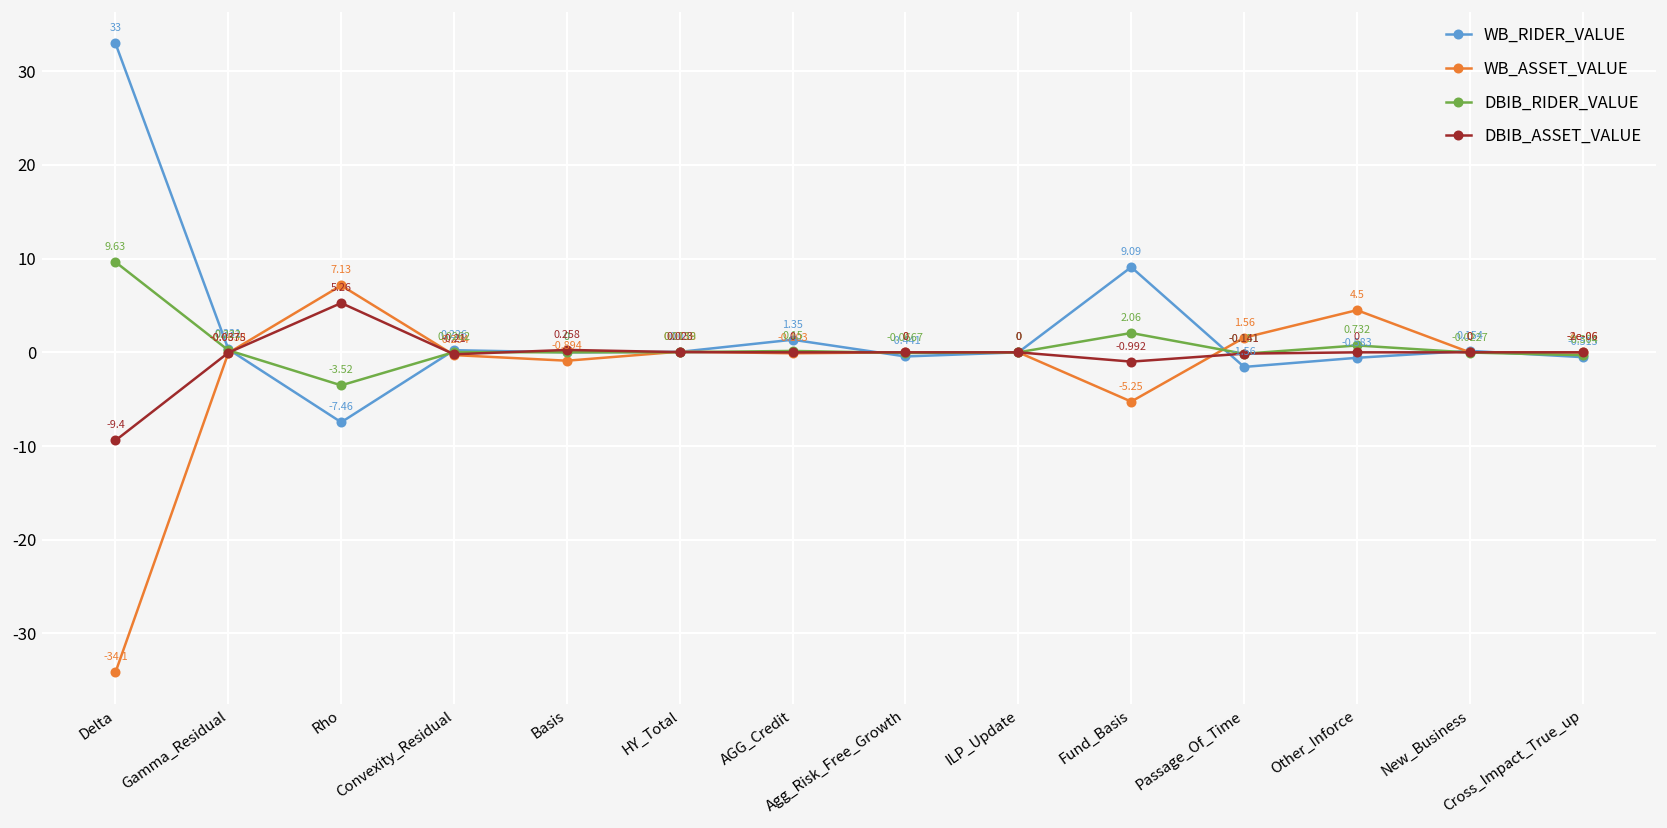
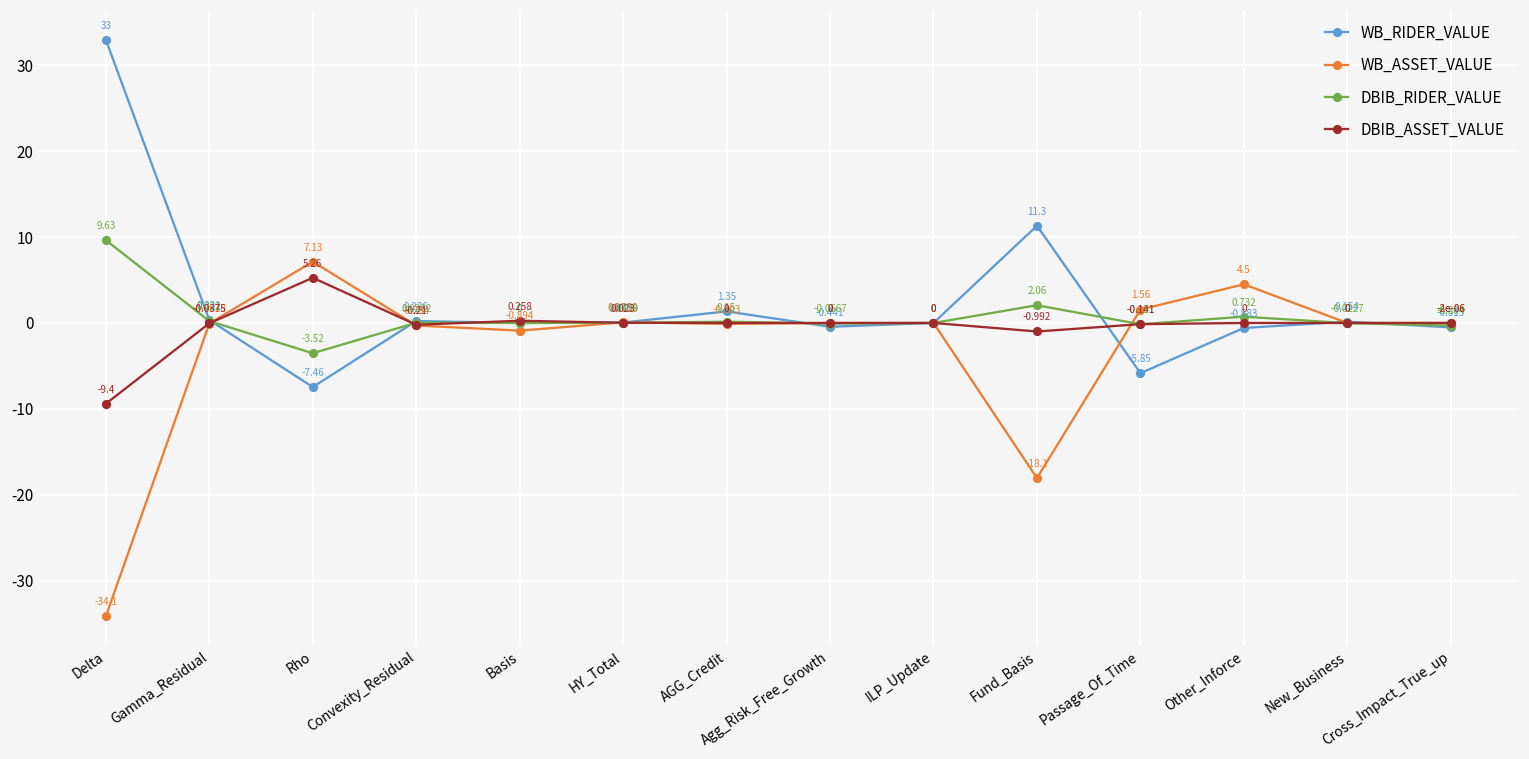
  {
    "WB_RIDER_VALUE": {
      "Delta": 33,
      "Rho": -7.46,
      "AGG_Credit": 1.35,
-     "Fund_Basis": 9.09,
-     "Passage_Of_Time": -1.56
+     "Fund_Basis": 11.3,
+     "Passage_Of_Time": -5.85
    },
    "WB_ASSET_VALUE": {
      "Delta": -34.1,
      "Rho": 7.13,
-     "Fund_Basis": -5.25,
+     "Fund_Basis": -18.1,
      "Passage_Of_Time": 1.56,
      "Other_Inforce": 4.5
    },
    "DBIB_RIDER_VALUE": {
      "Delta": 9.63,
      "Rho": -3.52,
      "Fund_Basis": 2.06,
      "Other_Inforce": 0.732
    },
    "DBIB_ASSET_VALUE": {
      "Delta": -9.4,
      "Fund_Basis": -0.992
    }
  }
